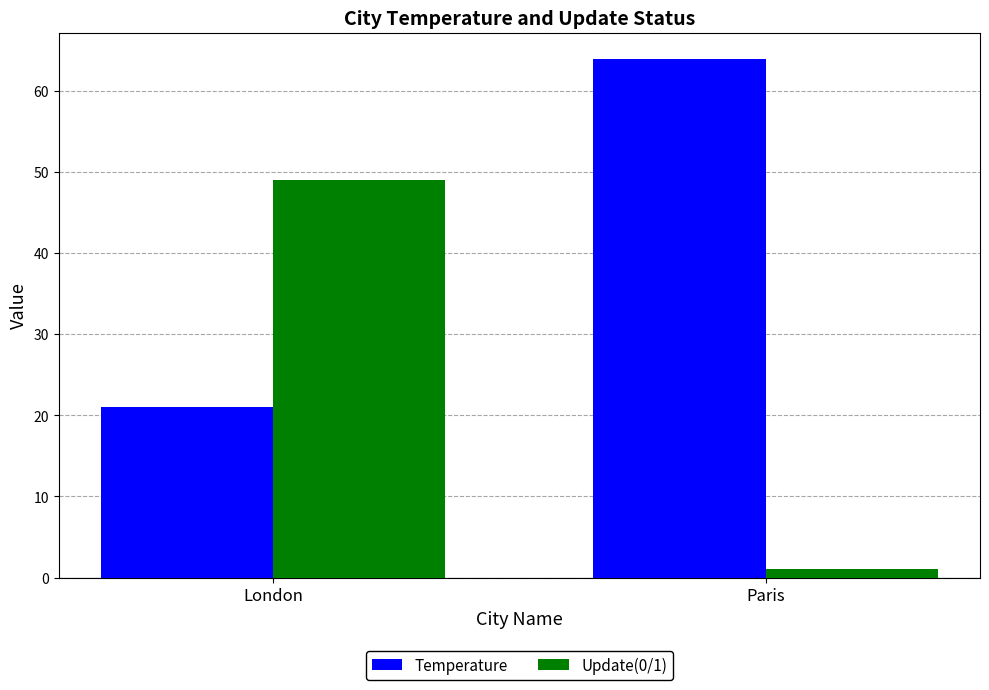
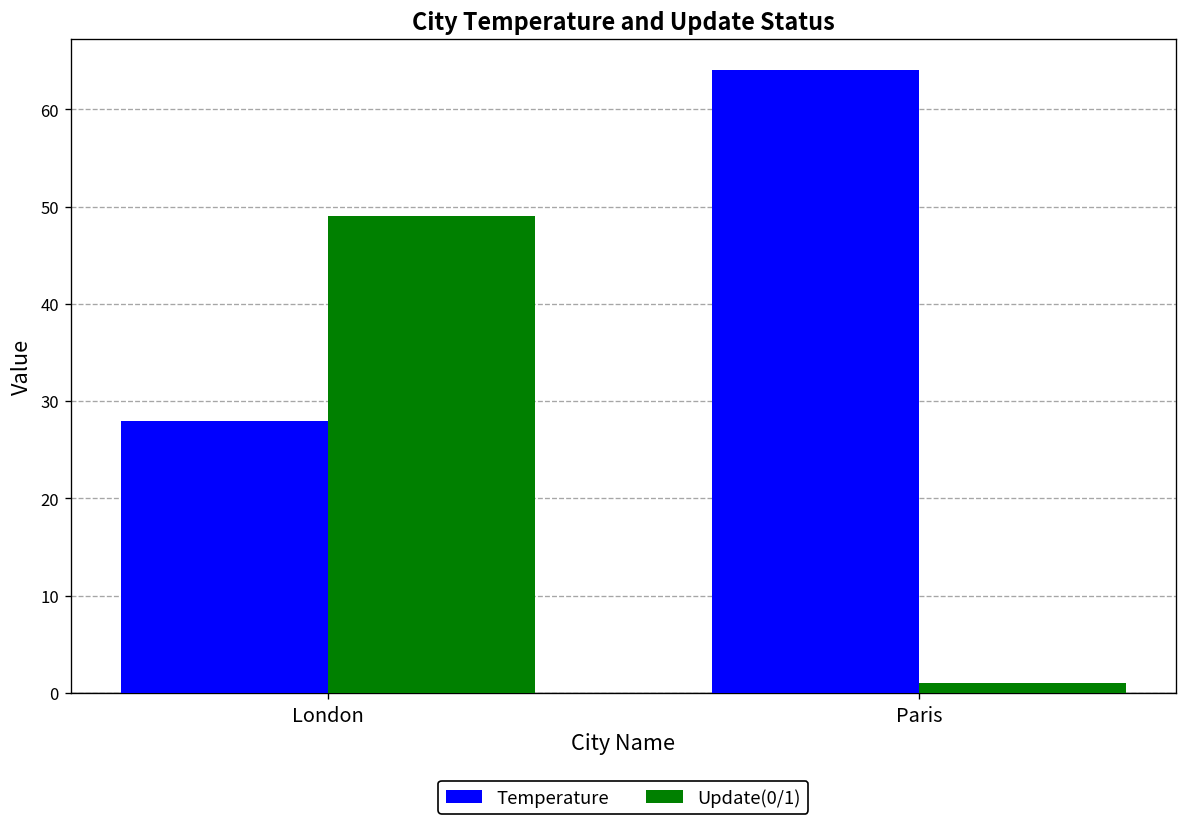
  {
    "Temperature": {
-     "London": 21,
+     "London": 28,
      "Paris": 64
    },
    "Update(0/1)": {
      "London": 49,
      "Paris": 1
    }
  }
